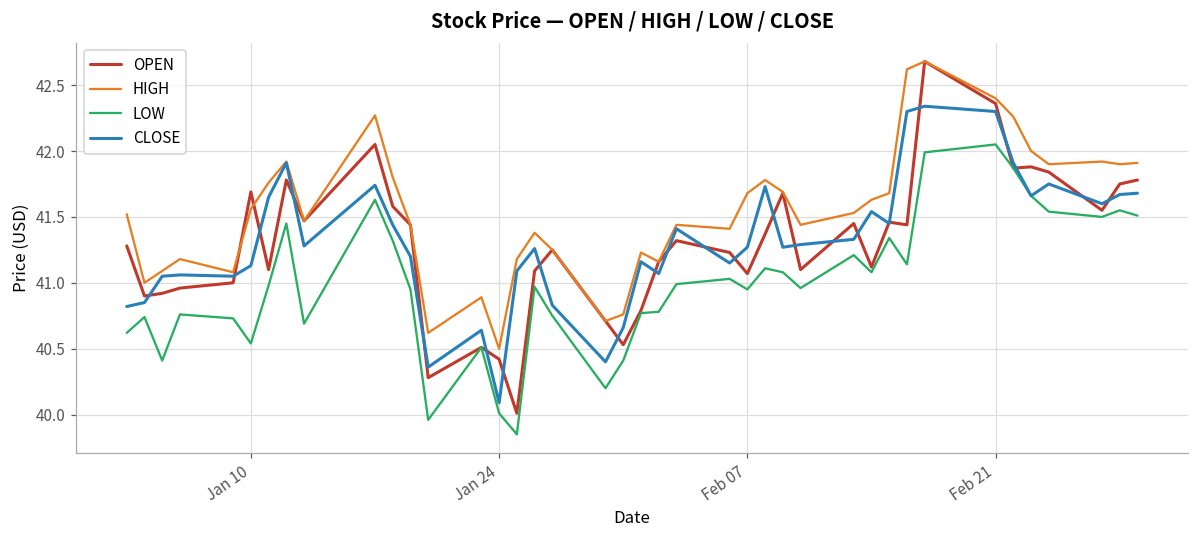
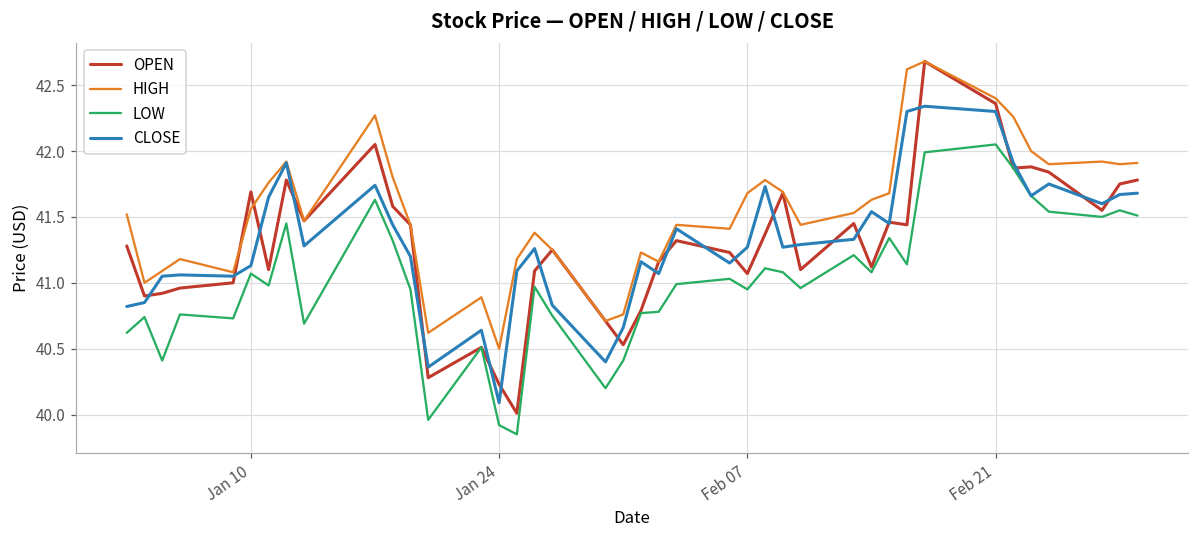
  {
    "OPEN": {
      "Jan 10": 41.69,
-     "Jan 24": 40.42,
+     "Jan 24": 40.23,
      "Feb 07": 41.07,
      "Feb 21": 42.36
    },
    "HIGH": {
      "Jan 10": 41.56,
      "Jan 24": 40.50,
      "Feb 07": 41.68,
      "Feb 21": 42.40
    },
    "LOW": {
-     "Jan 10": 40.54,
-     "Jan 24": 40.01,
+     "Jan 10": 41.07,
+     "Jan 24": 39.92,
      "Feb 07": 40.95,
      "Feb 21": 42.05
    },
    "CLOSE": {
      "Jan 10": 41.13,
      "Jan 24": 40.09,
      "Feb 07": 41.27,
      "Feb 21": 42.30
    }
  }
